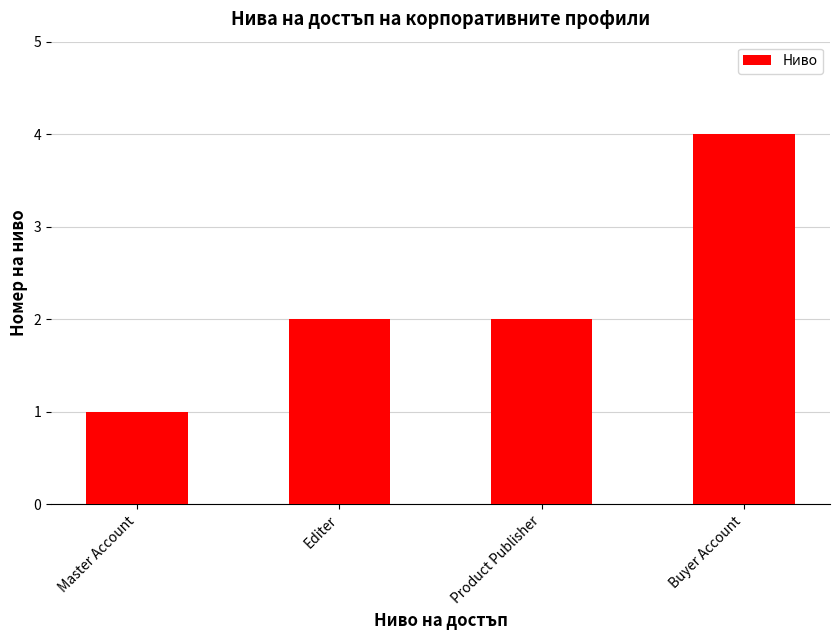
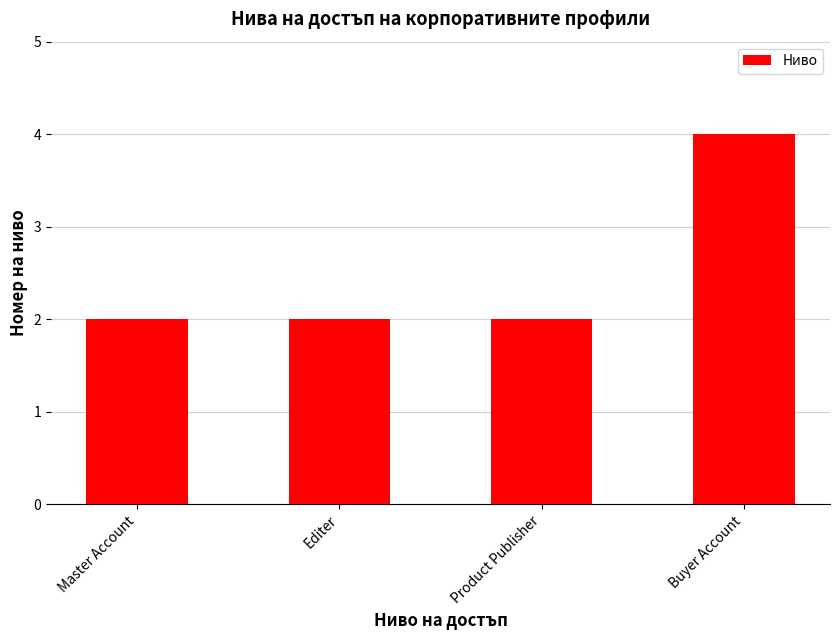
  {
-   "Master Account": 1,
+   "Master Account": 2,
    "Editer": 2,
    "Product Publisher": 2,
    "Buyer Account": 4
  }
